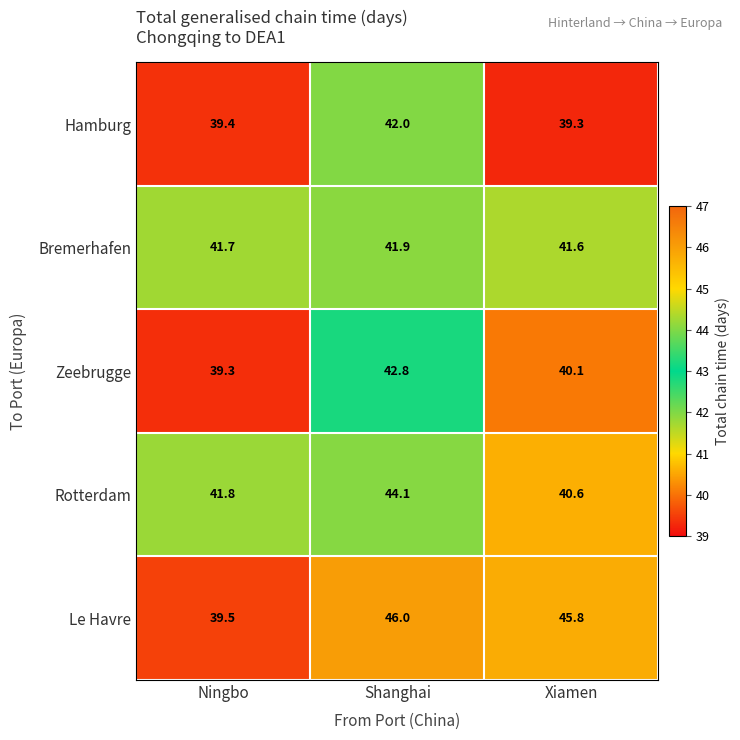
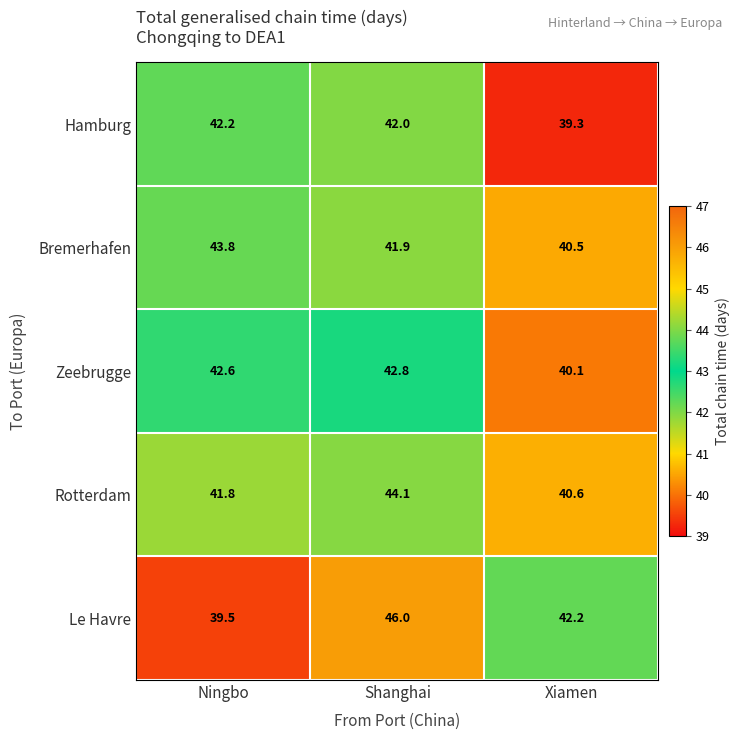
  {
    "Hamburg": {
-     "Ningbo": 39.4,
+     "Ningbo": 42.2,
      "Shanghai": 42.0,
      "Xiamen": 39.3
    },
    "Bremerhafen": {
-     "Ningbo": 41.7,
+     "Ningbo": 43.8,
      "Shanghai": 41.9,
-     "Xiamen": 41.6
+     "Xiamen": 40.5
    },
    "Zeebrugge": {
-     "Ningbo": 39.3,
+     "Ningbo": 42.6,
      "Shanghai": 42.8,
      "Xiamen": 40.1
    },
    "Rotterdam": {
      "Ningbo": 41.8,
      "Shanghai": 44.1,
      "Xiamen": 40.6
    },
    "Le Havre": {
      "Ningbo": 39.5,
      "Shanghai": 46.0,
-     "Xiamen": 45.8
+     "Xiamen": 42.2
    }
  }
